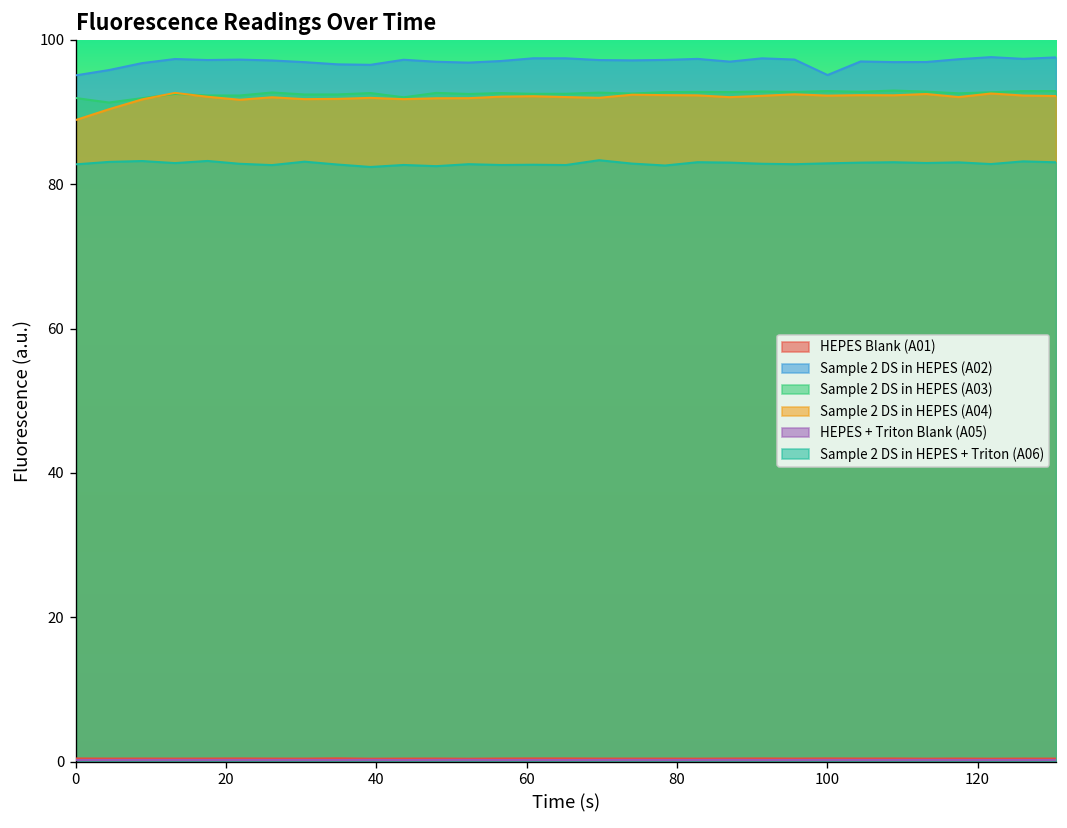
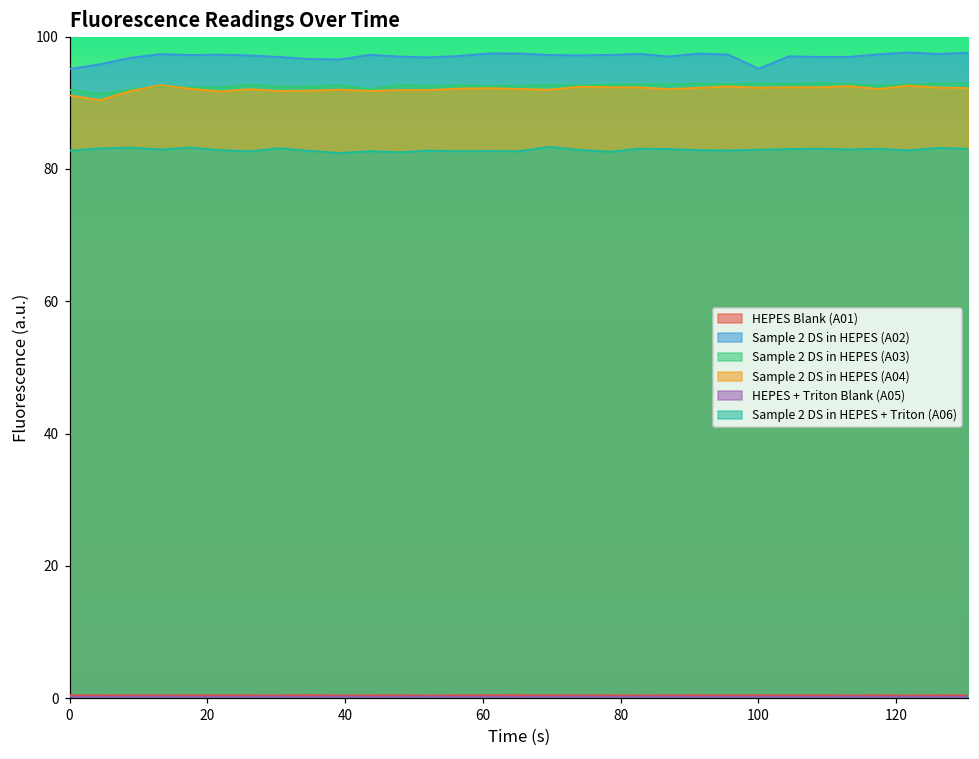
  {
    "Sample 2 DS in HEPES (A02)": {
      "0": 95,
      "100": 95
    },
    "Sample 2 DS in HEPES (A04)": {
-     "0": 89,
+     "0": 91,
      "100": 92
    }
  }
